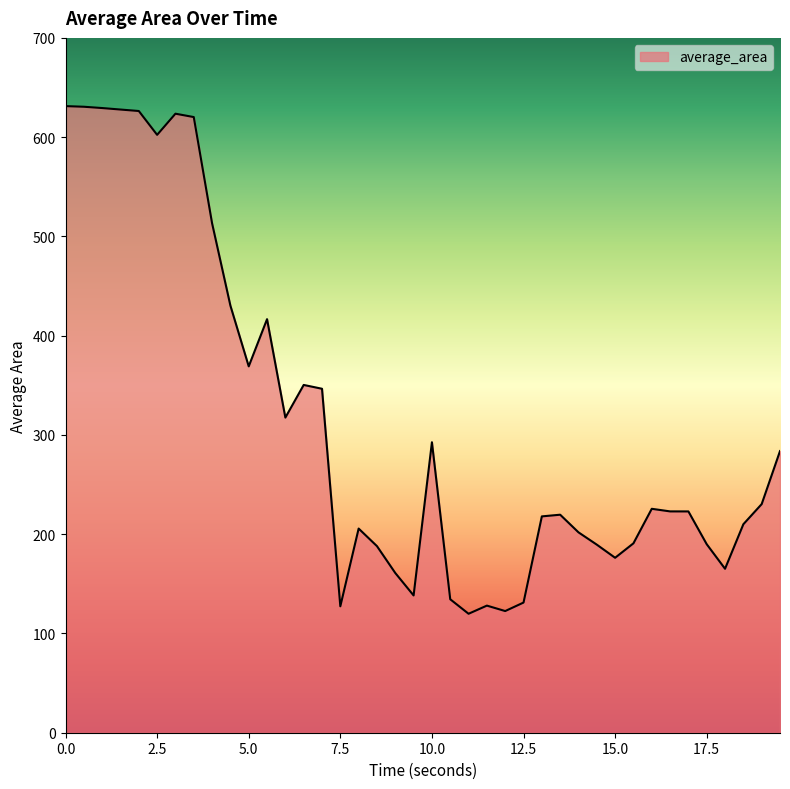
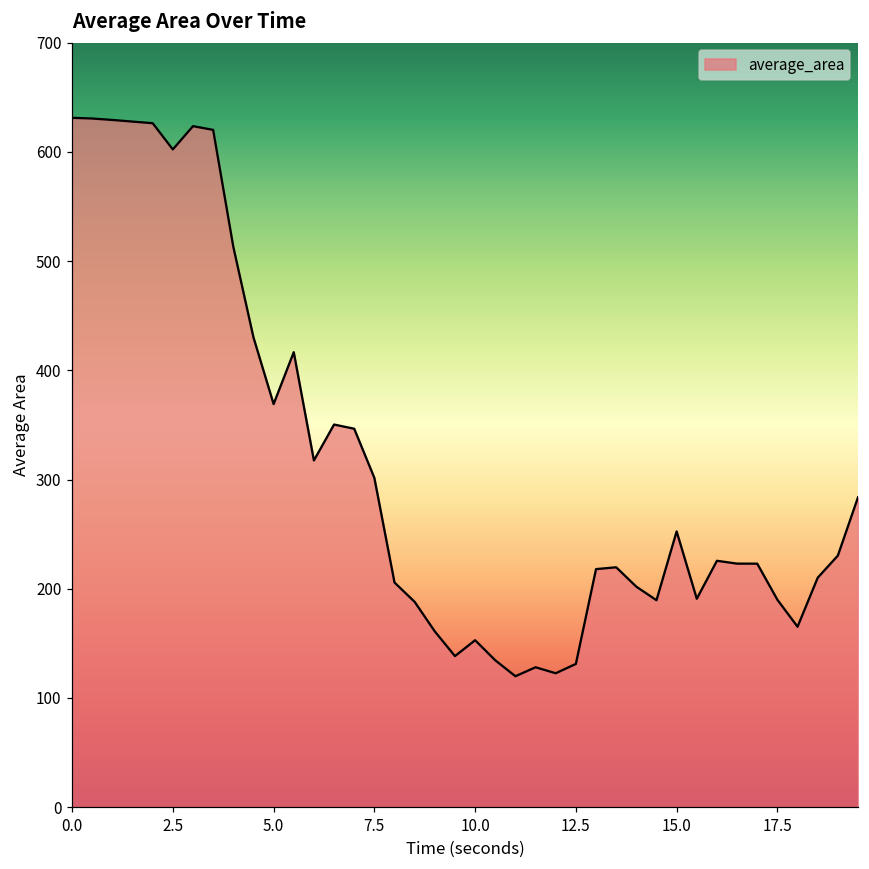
  {
    "0.0": 630,
    "2.5": 600,
    "5.0": 370,
-   "7.5": 130,
-   "10.0": 290,
+   "7.5": 300,
+   "10.0": 150,
    "12.5": 130,
-   "15.0": 180,
+   "15.0": 250,
    "17.5": 190
  }
